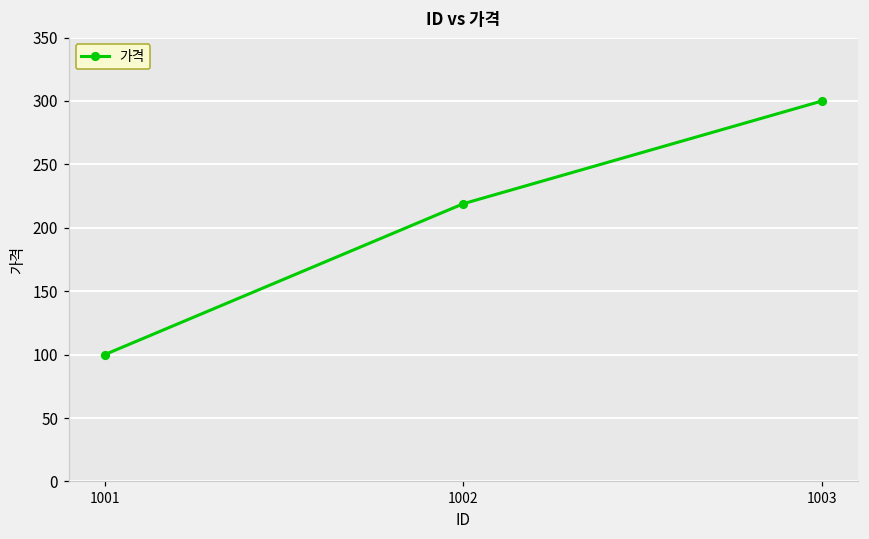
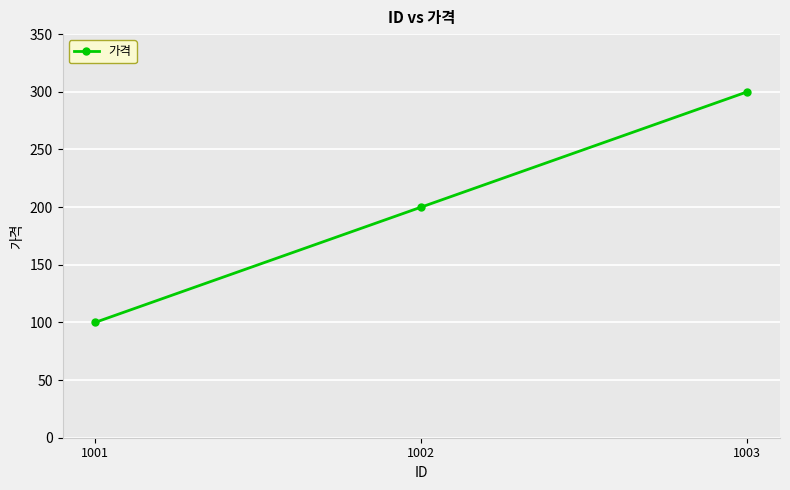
  {
    "1001": 100,
-   "1002": 219,
+   "1002": 200,
    "1003": 300
  }
